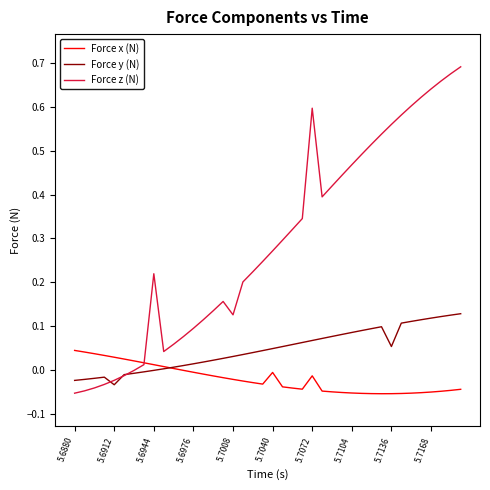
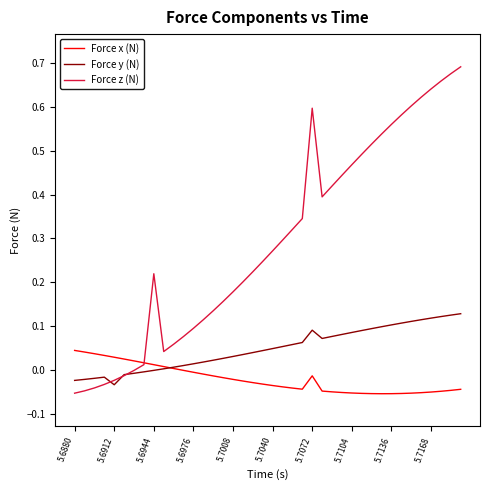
  {
    "Force x (N)": {
      "5.6880": 0.04,
      "5.6912": 0.03,
      "5.6944": 0.01,
      "5.6976": -0.01,
      "5.7008": -0.02,
-     "5.7040": -0.01,
+     "5.7040": -0.04,
      "5.7072": -0.01,
      "5.7104": -0.05,
      "5.7136": -0.05,
      "5.7168": -0.05
    },
    "Force y (N)": {
      "5.6880": -0.02,
      "5.6912": -0.03,
      "5.6944": 0.00,
      "5.6976": 0.01,
      "5.7008": 0.03,
      "5.7040": 0.05,
-     "5.7072": 0.07,
+     "5.7072": 0.09,
      "5.7104": 0.09,
-     "5.7136": 0.05,
+     "5.7136": 0.10,
      "5.7168": 0.12
    },
    "Force z (N)": {
      "5.6880": -0.05,
      "5.6912": -0.02,
      "5.6944": 0.22,
      "5.6976": 0.09,
-     "5.7008": 0.13,
+     "5.7008": 0.18,
      "5.7040": 0.27,
      "5.7072": 0.60,
      "5.7104": 0.47,
      "5.7136": 0.56,
      "5.7168": 0.64
    }
  }
